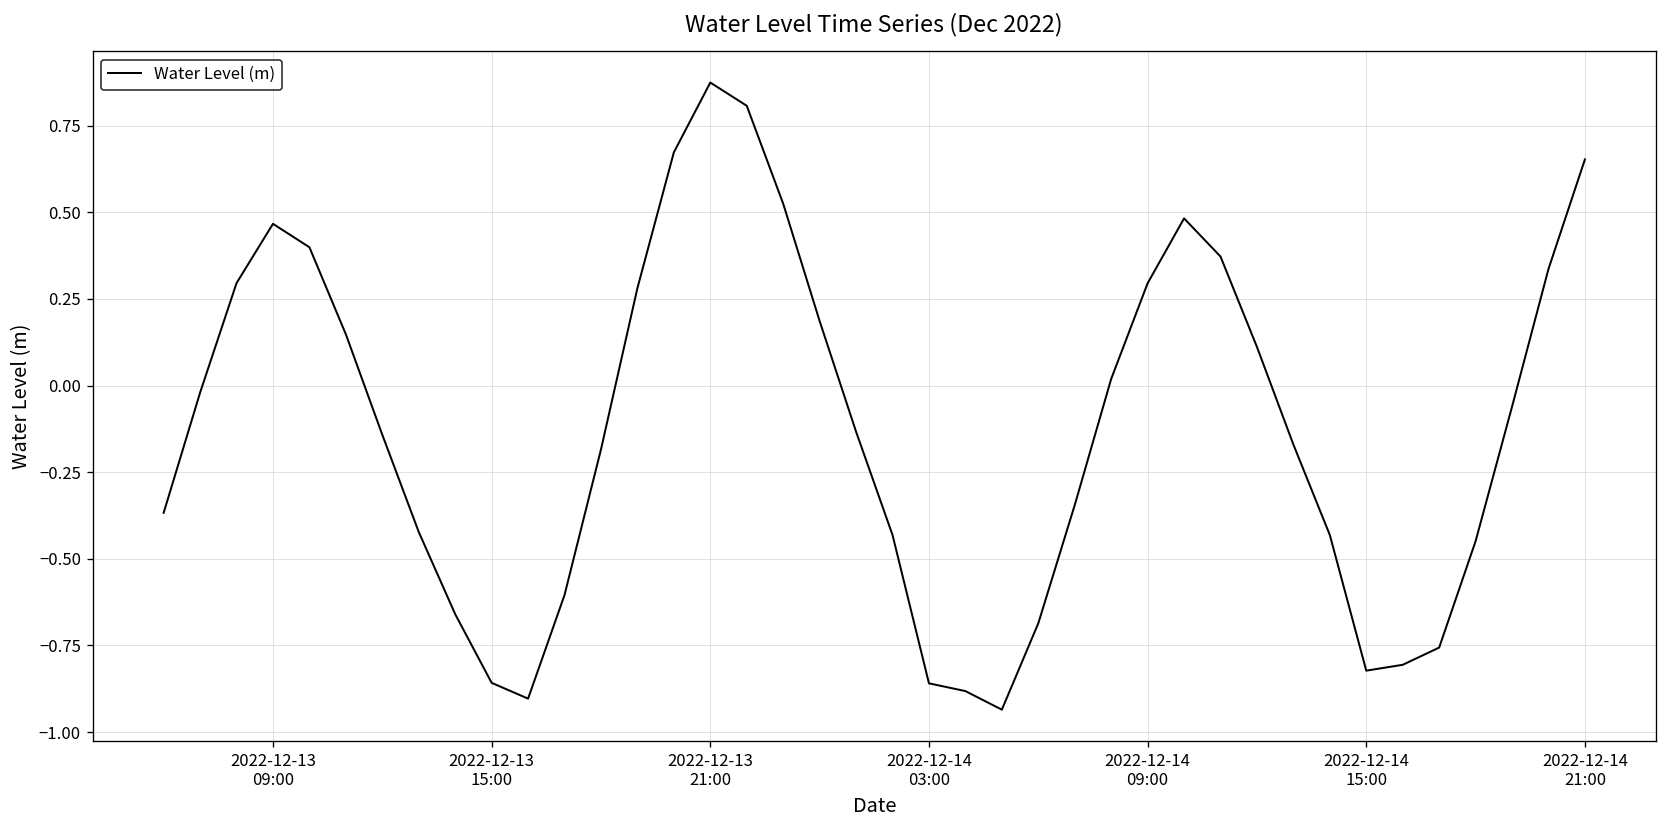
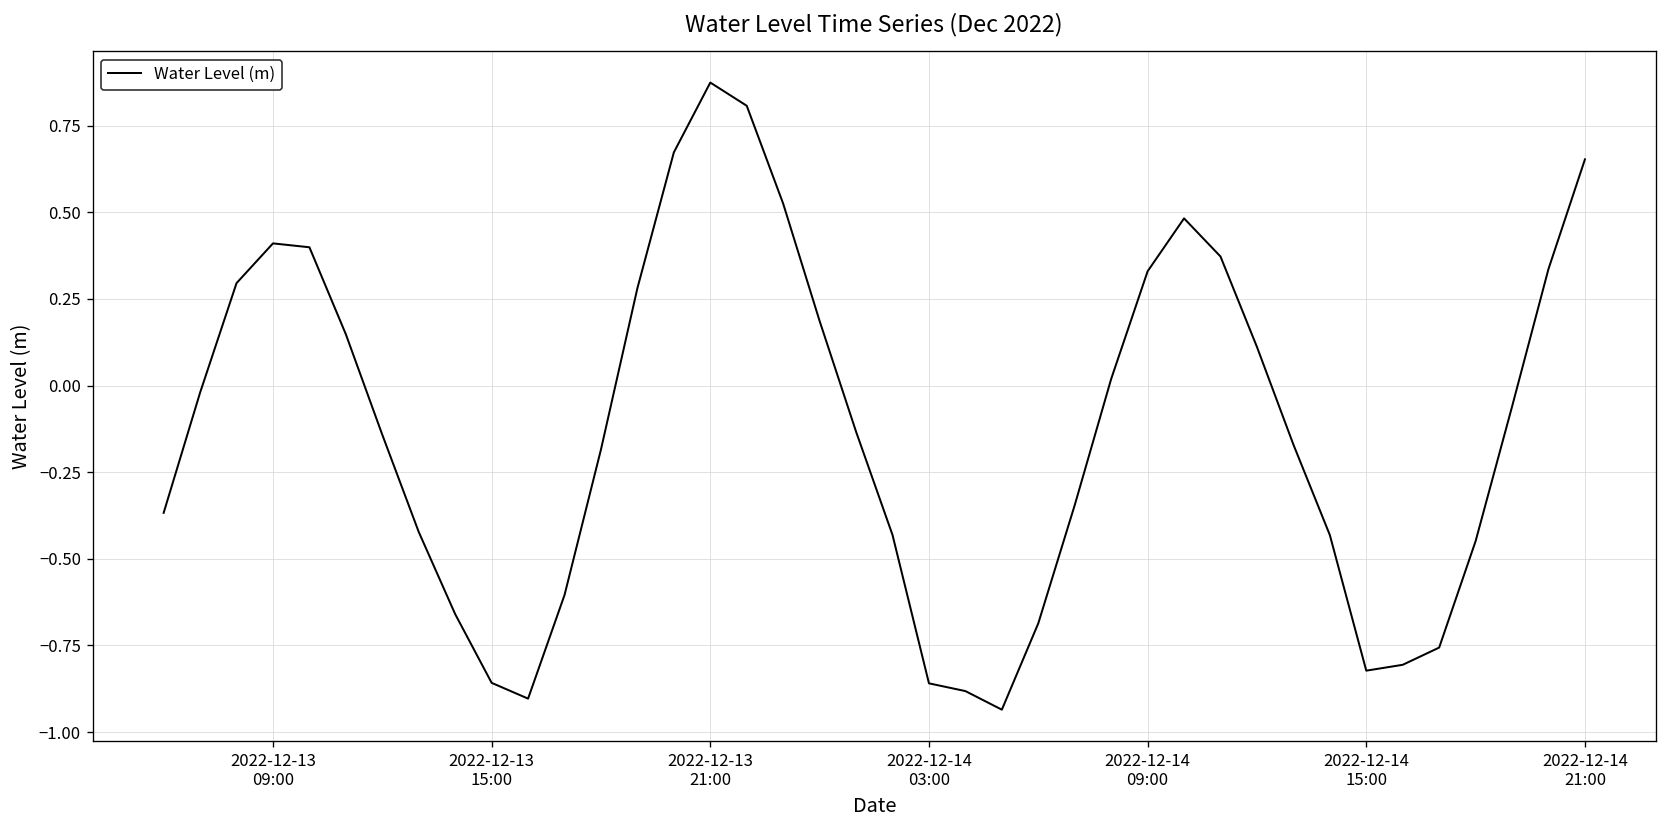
  {
-   "2022-12-13 09:00": 0.47,
+   "2022-12-13 09:00": 0.41,
    "2022-12-13 15:00": -0.86,
    "2022-12-13 21:00": 0.87,
    "2022-12-14 03:00": -0.86,
-   "2022-12-14 09:00": 0.30,
+   "2022-12-14 09:00": 0.33,
    "2022-12-14 15:00": -0.82,
    "2022-12-14 21:00": 0.65
  }
